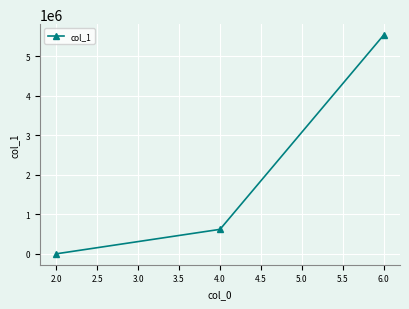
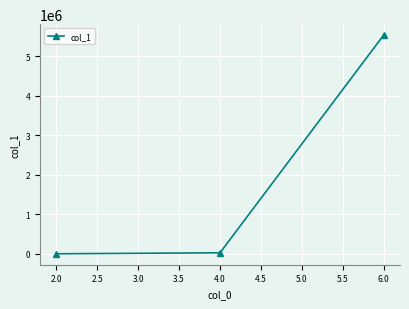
  {
    "2.0": 0,
-   "4.0": 600000,
+   "4.0": 0,
    "6.0": 5500000
  }
